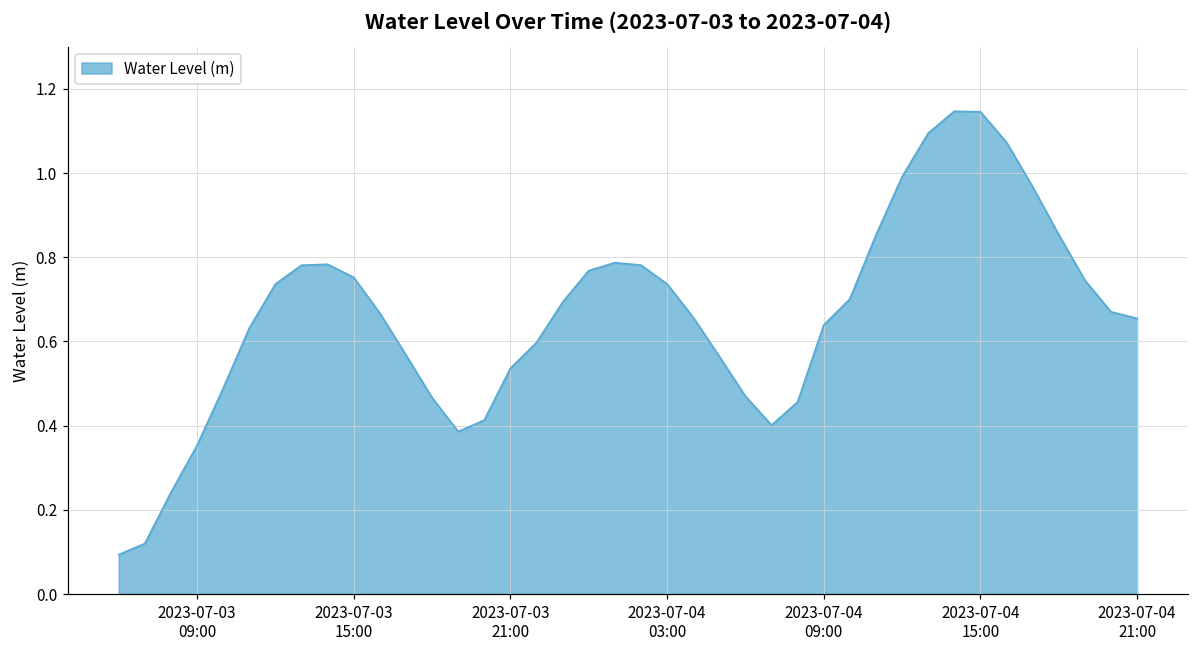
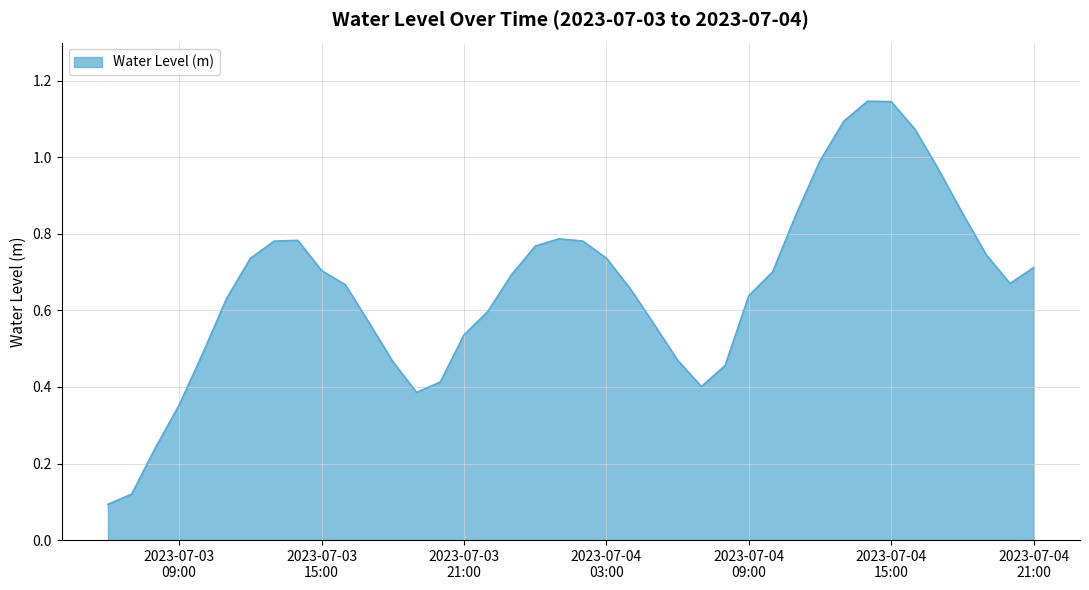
  {
    "2023-07-03 09:00": 0.35,
-   "2023-07-03 15:00": 0.75,
+   "2023-07-03 15:00": 0.70,
    "2023-07-03 21:00": 0.54,
    "2023-07-04 03:00": 0.74,
    "2023-07-04 09:00": 0.64,
    "2023-07-04 15:00": 1.15,
-   "2023-07-04 21:00": 0.65
+   "2023-07-04 21:00": 0.71
  }
